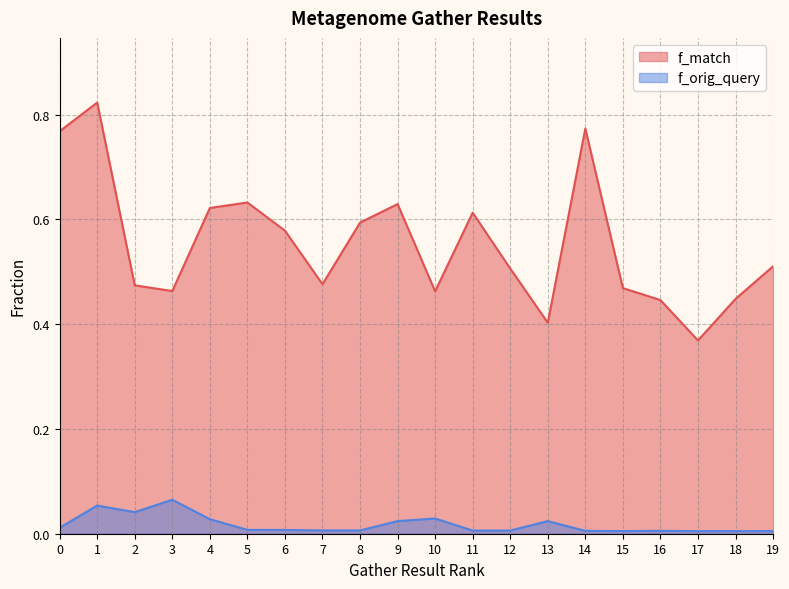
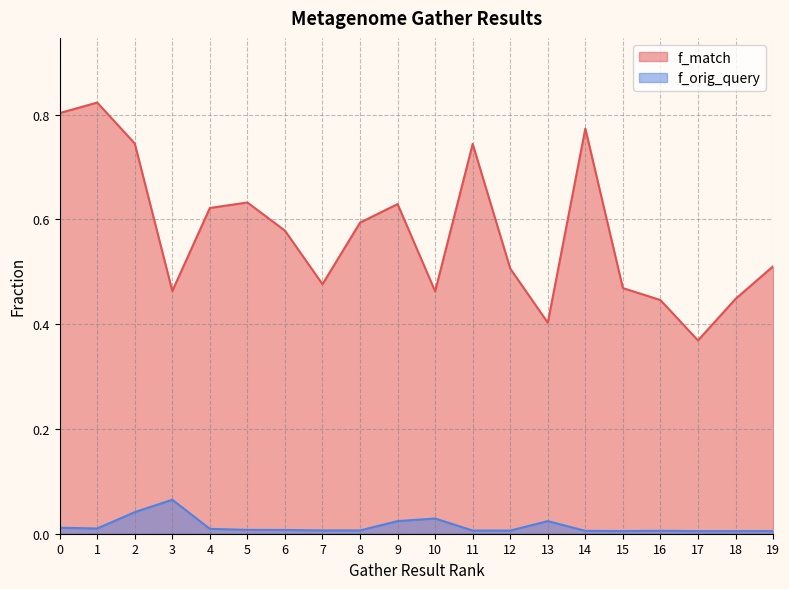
  {
    "f_match": {
-     "0": 0.77,
+     "0": 0.80,
      "1": 0.82,
-     "2": 0.47,
+     "2": 0.75,
      "3": 0.46,
      "4": 0.62,
      "5": 0.63,
      "6": 0.58,
      "7": 0.48,
      "8": 0.59,
      "9": 0.63,
      "10": 0.46,
-     "11": 0.61,
+     "11": 0.74,
      "12": 0.51,
      "13": 0.40,
      "14": 0.77,
      "15": 0.47,
      "16": 0.45,
      "17": 0.37,
      "18": 0.45,
      "19": 0.51
    },
    "f_orig_query": {
      "0": 0.01,
-     "1": 0.05,
+     "1": 0.01,
      "2": 0.04,
      "3": 0.06,
-     "4": 0.03,
+     "4": 0.01,
      "5": 0.01,
      "6": 0.01,
      "7": 0.01,
      "8": 0.01,
      "9": 0.02,
      "10": 0.03,
      "11": 0.01,
      "12": 0.01,
      "13": 0.02,
      "14": 0.01,
      "15": 0.01,
      "16": 0.01,
      "17": 0.00,
      "18": 0.00,
      "19": 0.01
    }
  }
